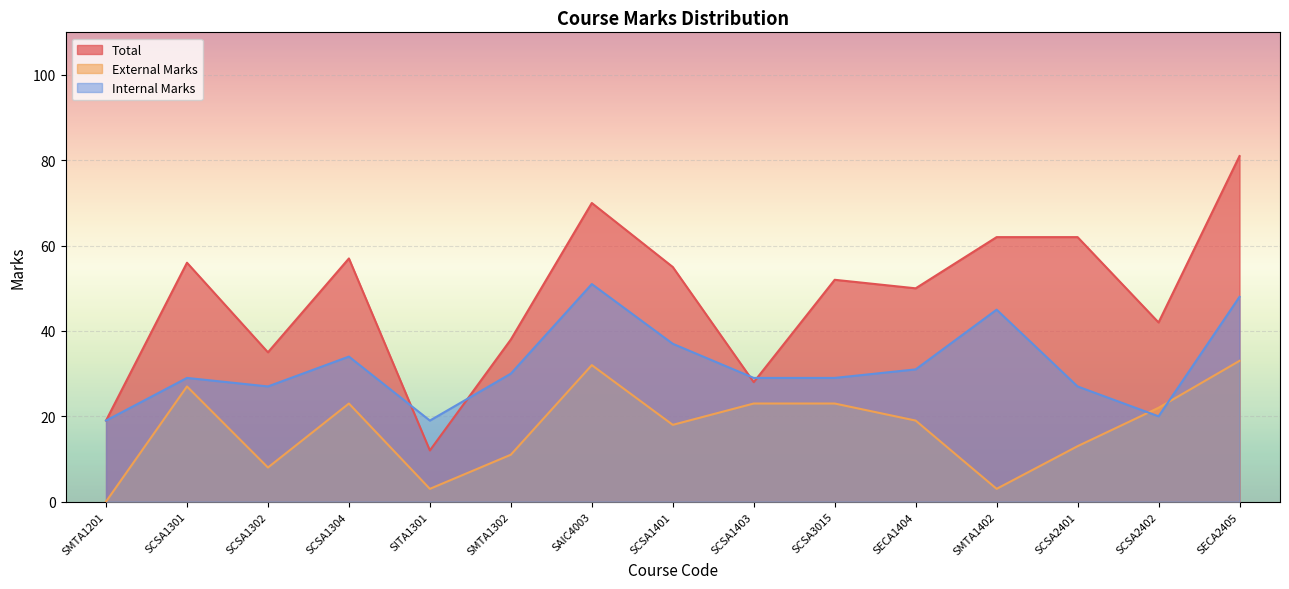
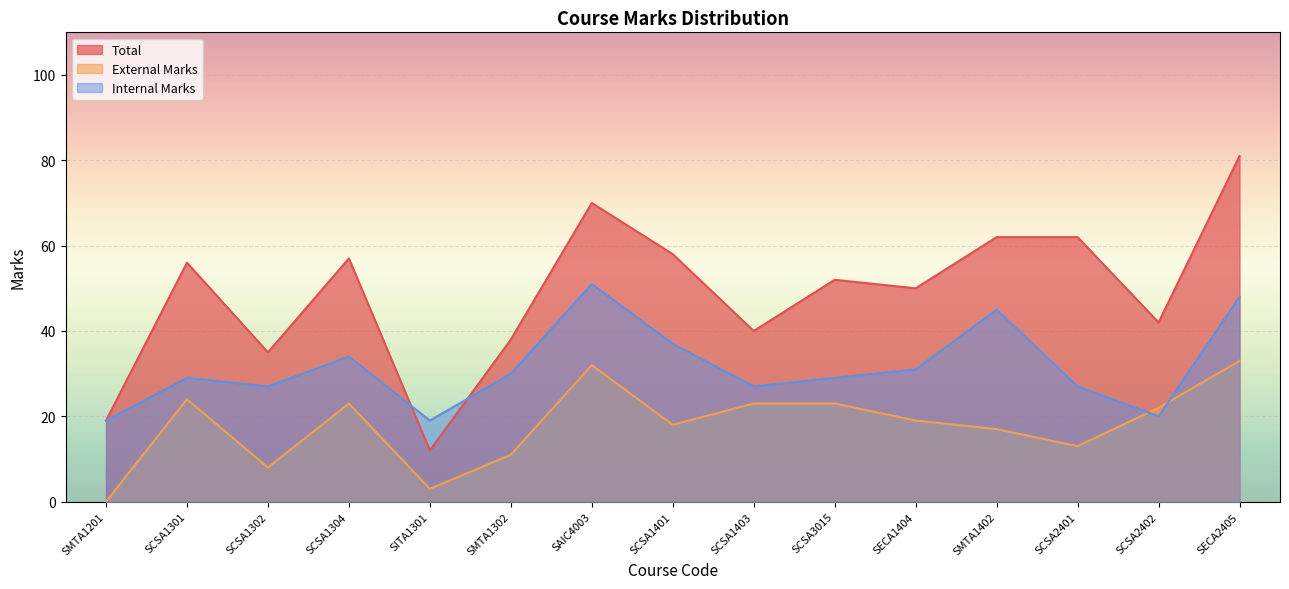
  {
    "Total": {
      "SCSA1301": 56,
      "SCSA1302": 35,
      "SCSA1304": 57,
      "SITA1301": 12,
      "SMTA1302": 38,
      "SAIC4003": 70,
-     "SCSA1401": 55,
-     "SCSA1403": 28,
+     "SCSA1401": 58,
+     "SCSA1403": 40,
      "SCSA3015": 52,
      "SECA1404": 50,
      "SMTA1402": 62,
      "SCSA2401": 62,
      "SCSA2402": 42,
      "SECA2405": 81
    },
    "External Marks": {
      "SMTA1201": 0,
-     "SCSA1301": 27,
+     "SCSA1301": 24,
      "SCSA1302": 8,
      "SCSA1304": 23,
      "SITA1301": 3,
      "SMTA1302": 11,
      "SAIC4003": 32,
      "SCSA1401": 18,
      "SCSA1403": 23,
      "SCSA3015": 23,
      "SECA1404": 19,
-     "SMTA1402": 3,
+     "SMTA1402": 17,
      "SCSA2401": 13,
      "SCSA2402": 22,
      "SECA2405": 33
    },
    "Internal Marks": {
      "SCSA1301": 29,
      "SCSA1302": 27,
      "SCSA1304": 34,
      "SITA1301": 19,
      "SMTA1302": 30,
      "SAIC4003": 51,
      "SCSA1401": 37,
-     "SCSA1403": 29,
+     "SCSA1403": 27,
      "SCSA3015": 29,
      "SECA1404": 31,
      "SMTA1402": 45,
      "SCSA2401": 27,
      "SCSA2402": 20,
      "SECA2405": 48
    }
  }
